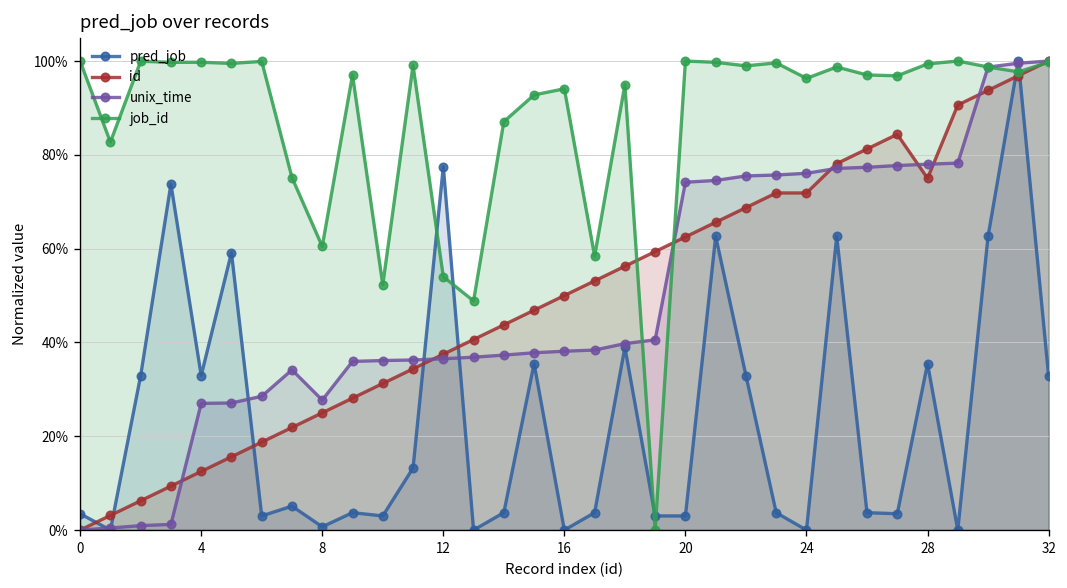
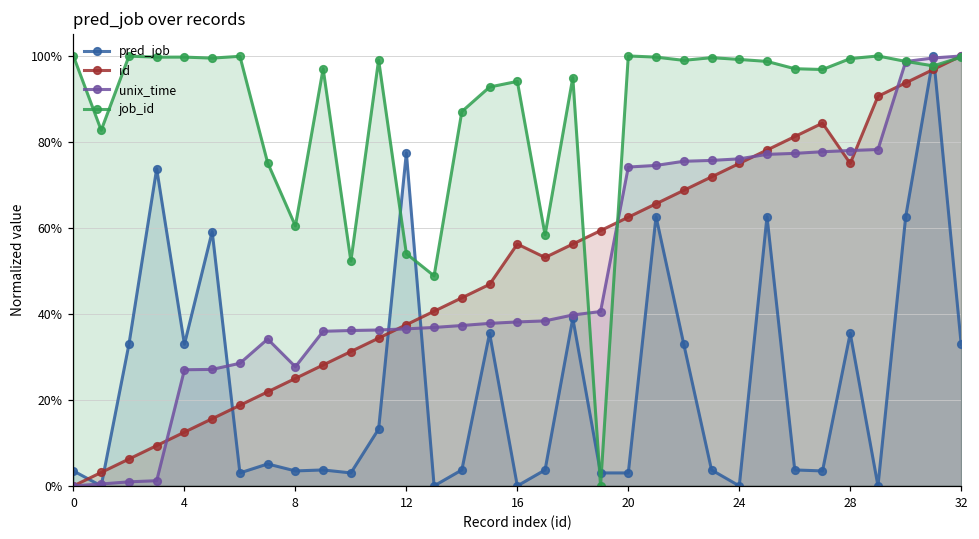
  {
    "pred_job": {
      "0": "3%",
      "4": "33%",
-     "8": "1%",
+     "8": "3%",
      "12": "77%",
      "16": "0%",
      "20": "3%",
      "24": "0%",
      "28": "35%",
      "32": "33%"
    },
    "id": {
      "4": "13%",
      "8": "25%",
      "12": "38%",
-     "16": "50%",
+     "16": "56%",
      "20": "63%",
-     "24": "72%",
+     "24": "75%",
      "28": "75%"
    },
    "unix_time": {
      "4": "27%",
      "8": "28%",
      "12": "37%",
      "16": "38%",
      "20": "74%",
      "24": "76%",
      "28": "78%"
    },
    "job_id": {
      "0": "100%",
      "4": "100%",
      "8": "60%",
      "12": "54%",
      "16": "94%",
      "20": "100%",
-     "24": "96%",
+     "24": "99%",
      "28": "99%"
    }
  }
